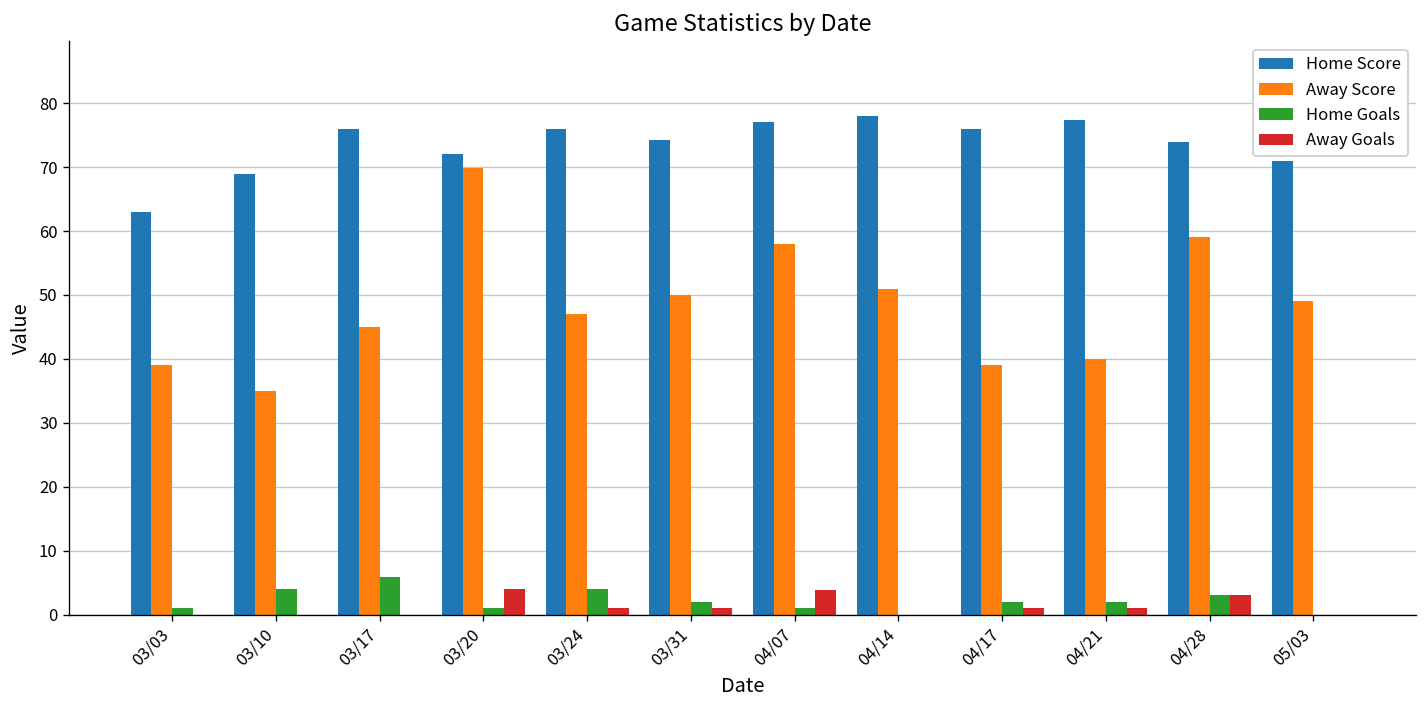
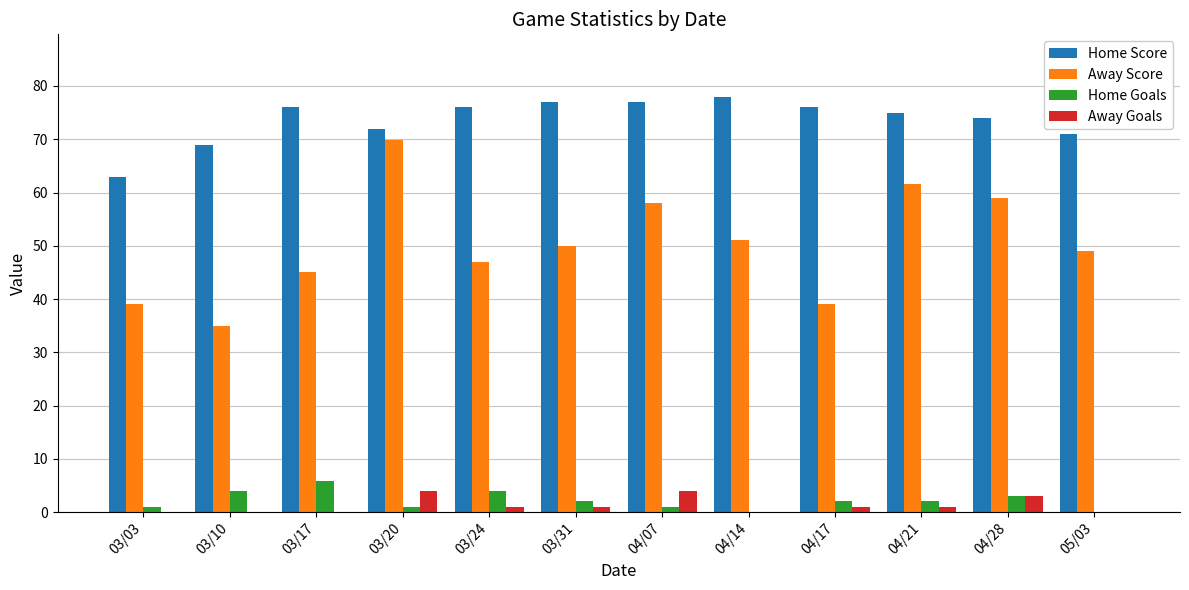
  {
    "Home Score": {
      "03/03": 63,
      "03/10": 69,
      "03/17": 76,
      "03/20": 72,
      "03/24": 76,
-     "03/31": 74,
+     "03/31": 77,
      "04/07": 77,
      "04/14": 78,
      "04/17": 76,
-     "04/21": 77,
+     "04/21": 75,
      "04/28": 74,
      "05/03": 71
    },
    "Away Score": {
      "03/03": 39,
      "03/10": 35,
      "03/17": 45,
      "03/20": 70,
      "03/24": 47,
      "03/31": 50,
      "04/07": 58,
      "04/14": 51,
      "04/17": 39,
-     "04/21": 40,
+     "04/21": 62,
      "04/28": 59,
      "05/03": 49
    },
    "Home Goals": {
      "03/03": 1,
      "03/10": 4,
      "03/17": 6,
      "03/20": 1,
      "03/24": 4,
      "03/31": 2,
      "04/07": 1,
      "04/14": 0,
      "04/17": 2,
      "04/21": 2,
      "04/28": 3,
      "05/03": 0
    },
    "Away Goals": {
      "03/03": 0,
      "03/10": 0,
      "03/17": 0,
      "03/20": 4,
      "03/24": 1,
      "03/31": 1,
      "04/07": 4,
      "04/14": 0,
      "04/17": 1,
      "04/21": 1,
      "04/28": 3,
      "05/03": 0
    }
  }
